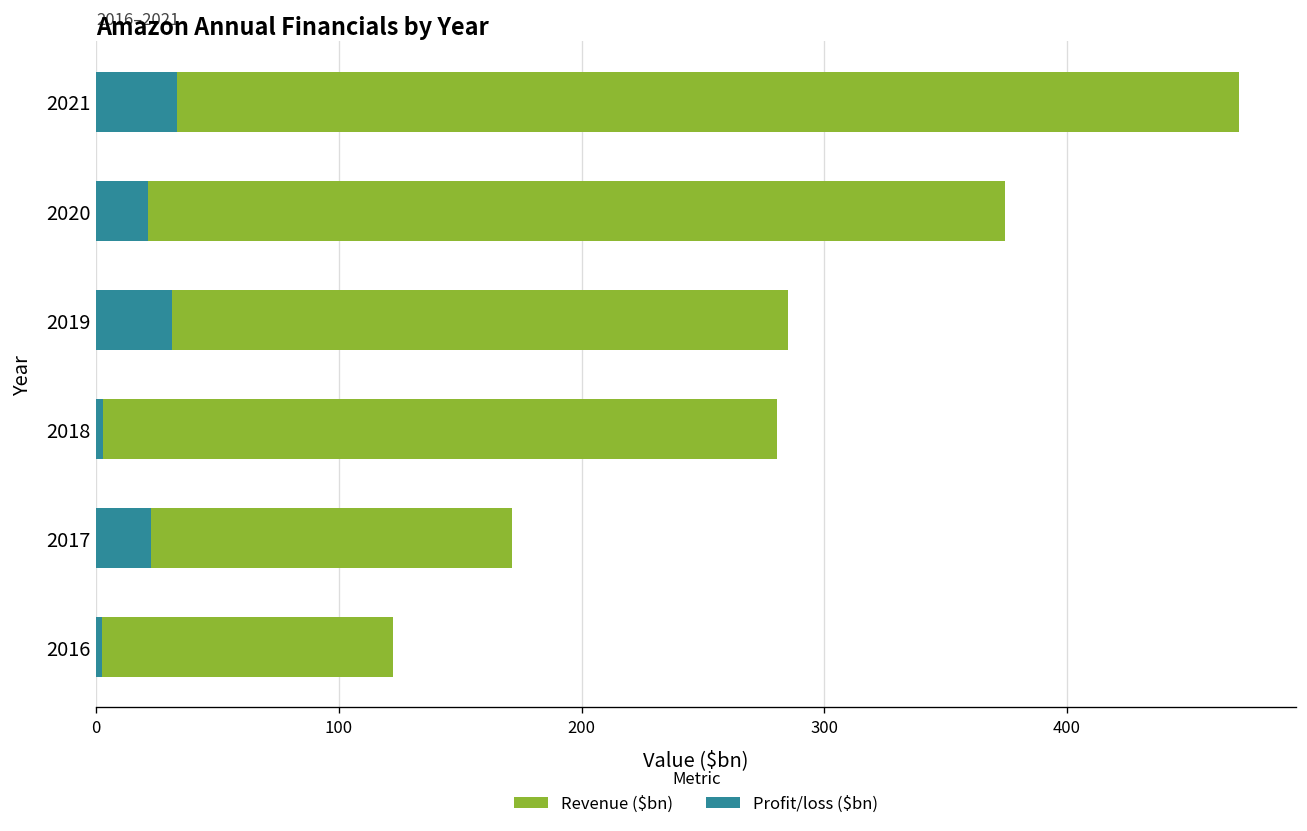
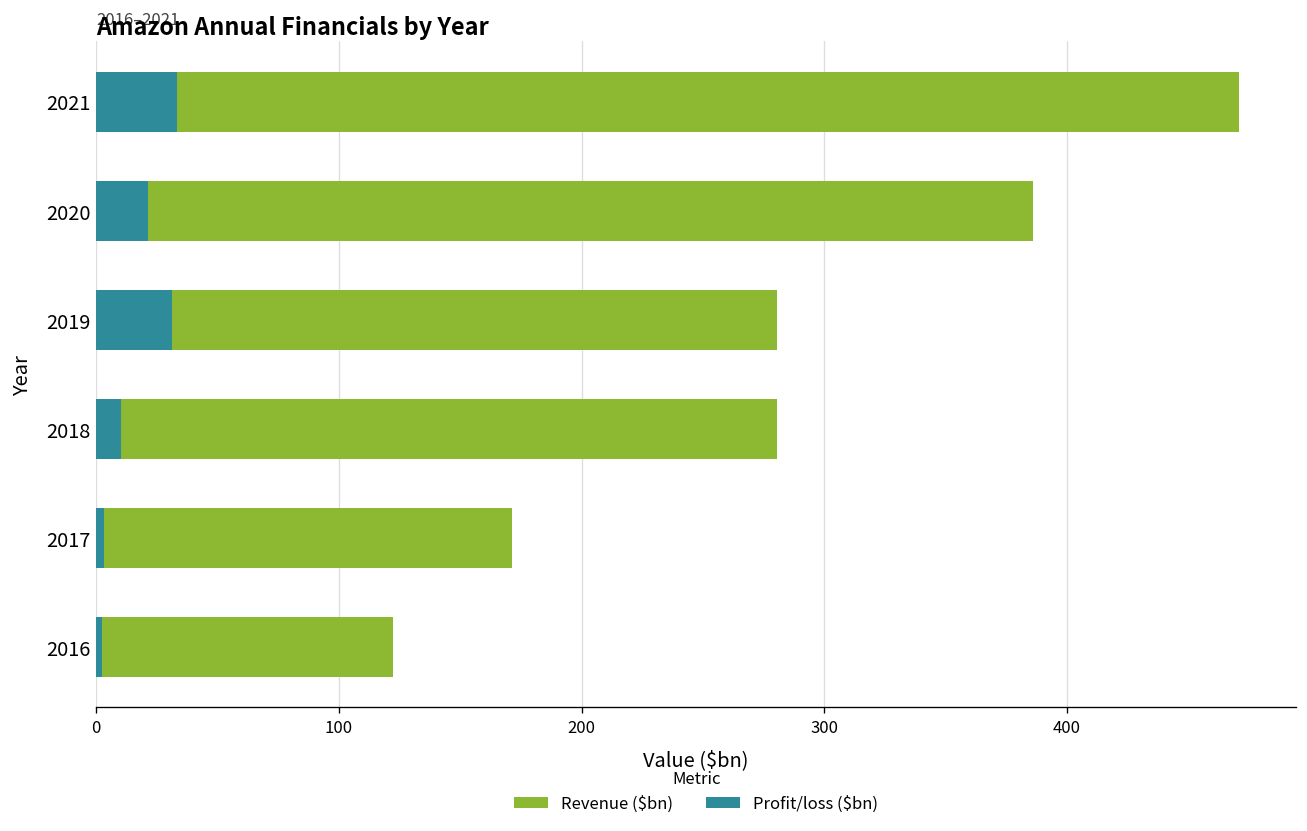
  {
    "Revenue ($bn)": {
      "2021": 471,
-     "2020": 374,
-     "2019": 285,
+     "2020": 386,
+     "2019": 281,
      "2018": 281,
      "2017": 171,
      "2016": 122
    },
    "Profit/loss ($bn)": {
-     "2018": 3,
-     "2017": 23
+     "2018": 10,
+     "2017": 3
    }
  }
